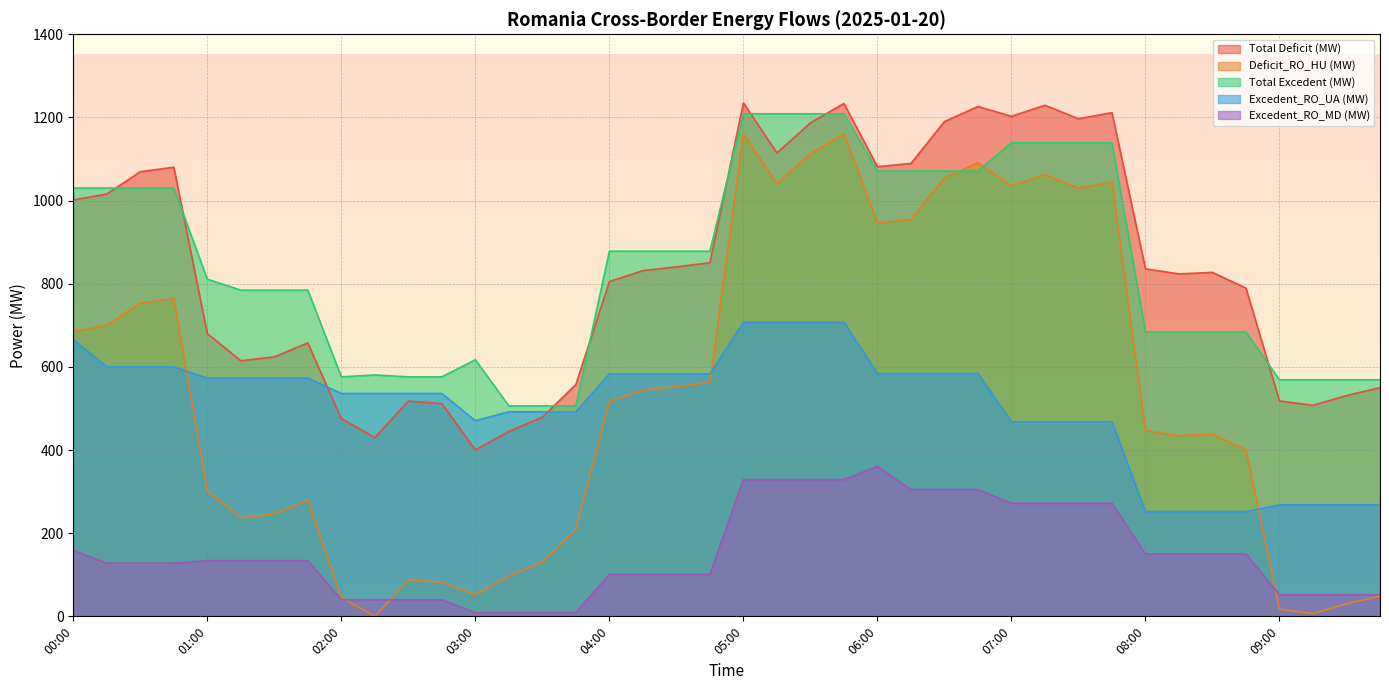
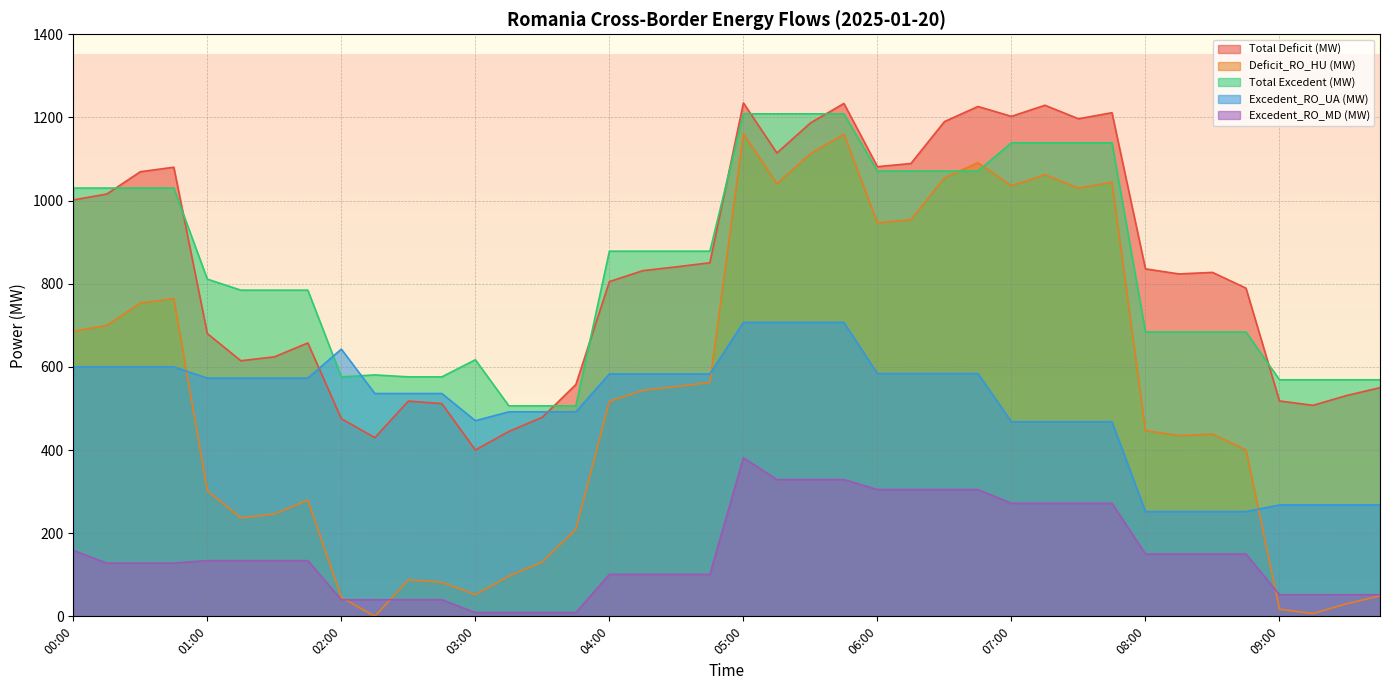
  {
    "Total Excedent (MW)": {
      "00:00": 1030,
      "01:00": 810,
      "02:00": 580,
      "03:00": 620,
      "04:00": 880,
      "05:00": 1210,
      "06:00": 1070,
      "07:00": 1140,
      "08:00": 680,
      "09:00": 570
    },
    "Excedent_RO_UA (MW)": {
-     "00:00": 670,
+     "00:00": 600,
      "01:00": 570,
-     "02:00": 540,
+     "02:00": 640,
      "03:00": 470,
      "04:00": 580,
      "05:00": 710,
      "06:00": 580,
      "07:00": 470,
      "08:00": 250,
      "09:00": 270
    },
    "Excedent_RO_MD (MW)": {
      "00:00": 160,
      "01:00": 130,
      "03:00": 10,
      "04:00": 100,
-     "05:00": 330,
-     "06:00": 360,
+     "05:00": 380,
+     "06:00": 310,
      "07:00": 270,
      "08:00": 150,
      "09:00": 50
    }
  }
